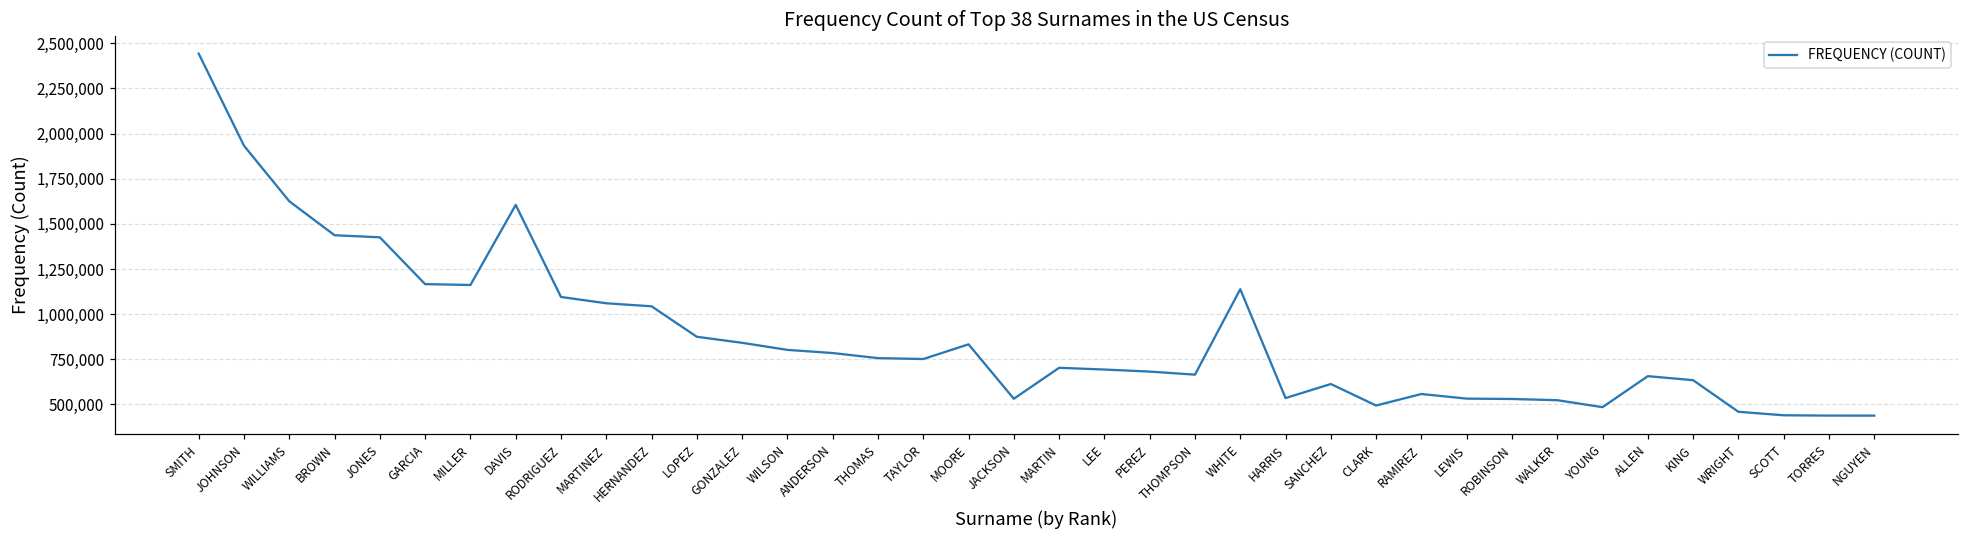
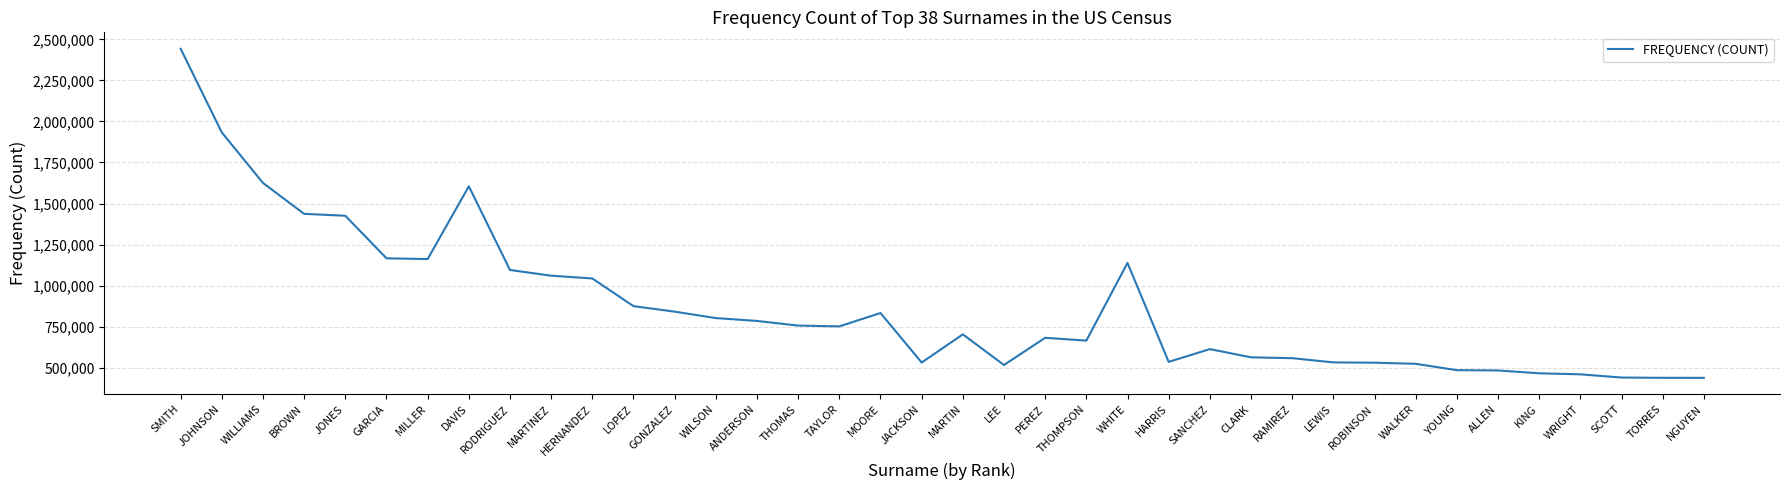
  {
    "SMITH": "2,440,000",
    "JOHNSON": "1,930,000",
    "WILLIAMS": "1,630,000",
    "BROWN": "1,440,000",
    "JONES": "1,430,000",
    "GARCIA": "1,170,000",
    "MILLER": "1,160,000",
    "DAVIS": "1,600,000",
    "RODRIGUEZ": "1,090,000",
    "MARTINEZ": "1,060,000",
    "HERNANDEZ": "1,040,000",
    "LOPEZ": "870,000",
    "GONZALEZ": "840,000",
    "WILSON": "800,000",
    "ANDERSON": "780,000",
    "THOMAS": "760,000",
    "TAYLOR": "750,000",
    "MOORE": "830,000",
    "JACKSON": "530,000",
    "MARTIN": "700,000",
-   "LEE": "690,000",
+   "LEE": "520,000",
    "PEREZ": "680,000",
    "THOMPSON": "660,000",
    "WHITE": "1,140,000",
    "HARRIS": "530,000",
    "SANCHEZ": "610,000",
-   "CLARK": "490,000",
+   "CLARK": "560,000",
    "RAMIREZ": "560,000",
    "LEWIS": "530,000",
    "ROBINSON": "530,000",
    "WALKER": "520,000",
    "YOUNG": "480,000",
-   "ALLEN": "660,000",
-   "KING": "630,000",
+   "ALLEN": "480,000",
+   "KING": "470,000",
    "WRIGHT": "460,000",
    "SCOTT": "440,000",
    "TORRES": "440,000",
    "NGUYEN": "440,000"
  }
